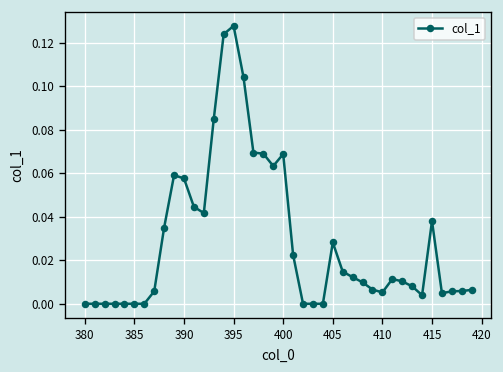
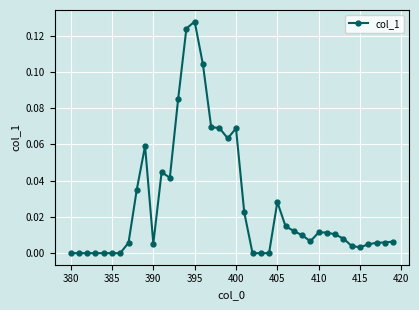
  {
    "380": 0.000,
    "385": 0.000,
-   "390": 0.058,
+   "390": 0.005,
    "395": 0.128,
    "400": 0.069,
    "405": 0.028,
-   "410": 0.005,
-   "415": 0.038
+   "410": 0.011,
+   "415": 0.003
  }
